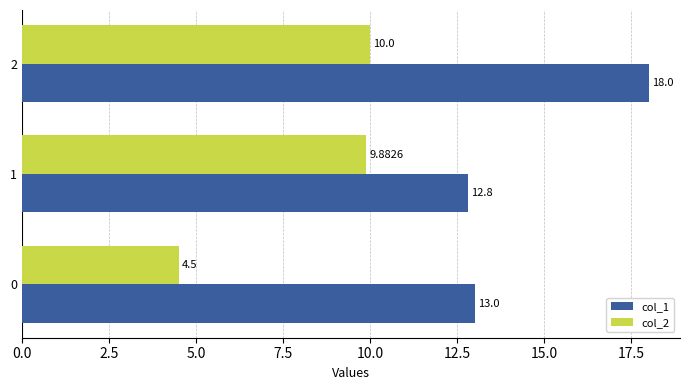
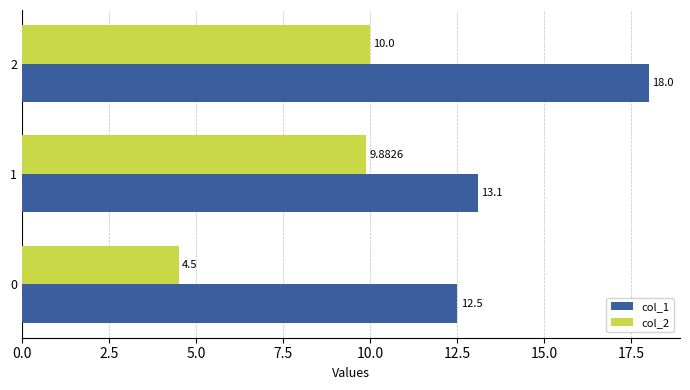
  {
    "col_1": {
      "2": 18.0,
-     "1": 12.8,
-     "0": 13.0
+     "1": 13.1,
+     "0": 12.5
    },
    "col_2": {
      "2": 10.0,
      "1": 9.8826,
      "0": 4.5
    }
  }
